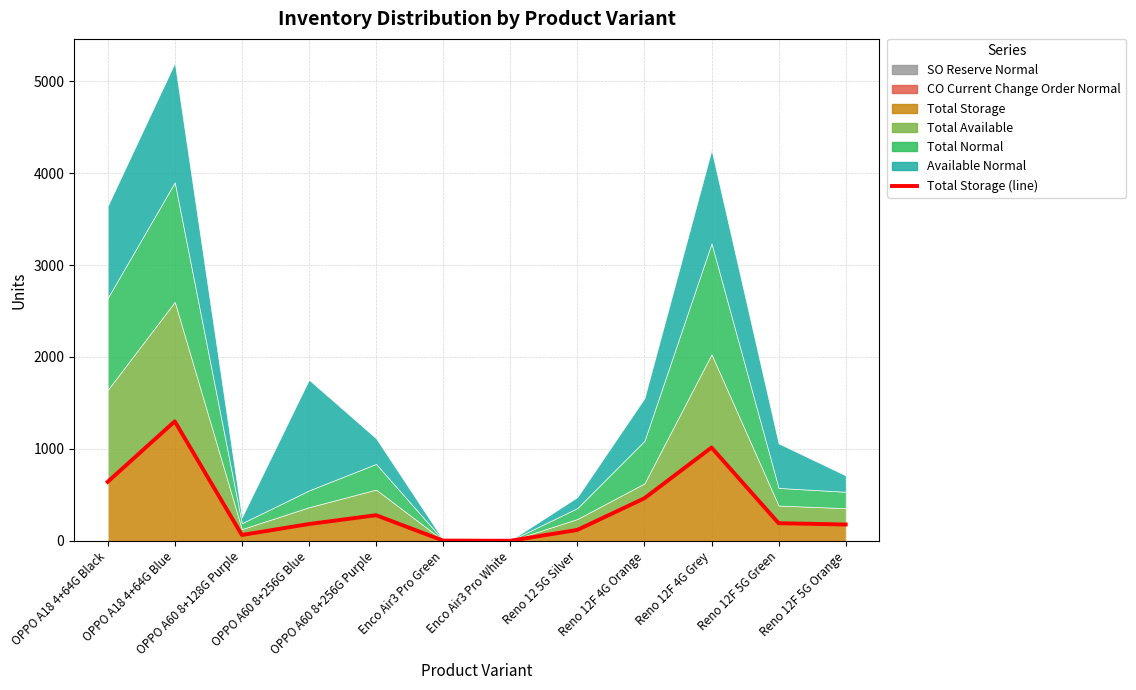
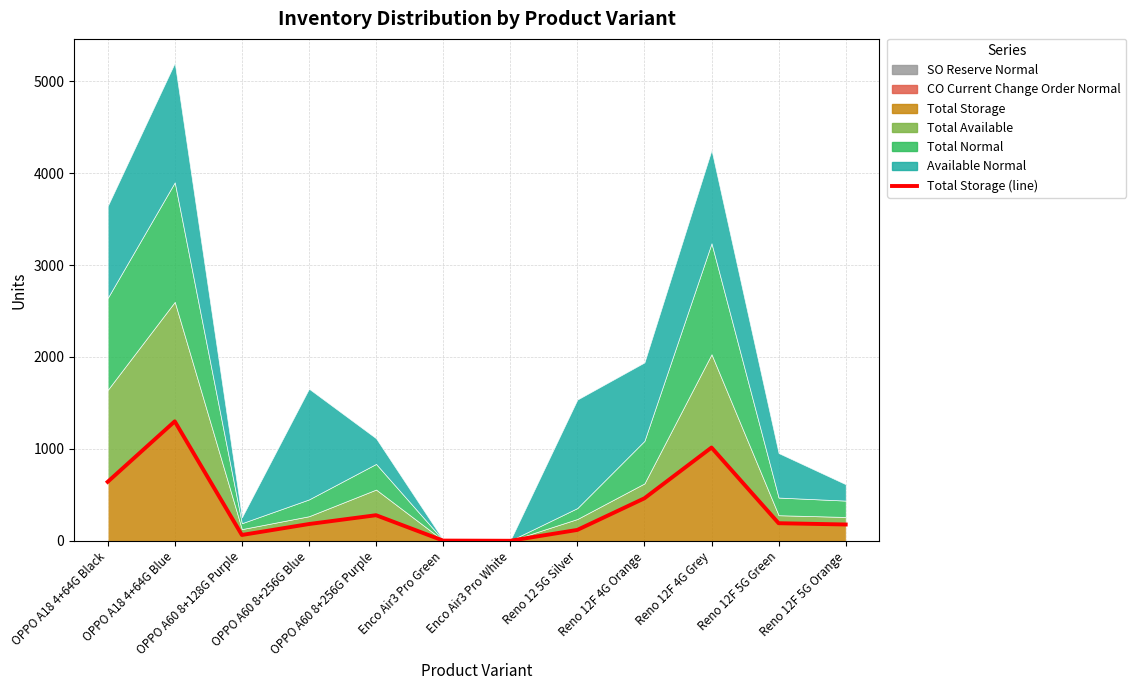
  {
    "CO Current Change Order Normal": {
      "OPPO A18 4+64G Black": 0,
      "OPPO A18 4+64G Blue": 0,
      "OPPO A60 8+128G Purple": 0,
      "OPPO A60 8+256G Blue": 0,
      "OPPO A60 8+256G Purple": 0,
      "Reno 12 5G Silver": 0,
      "Reno 12F 4G Orange": 0,
      "Reno 12F 4G Grey": 0,
      "Reno 12F 5G Green": 0,
      "Reno 12F 5G Orange": 0
    },
    "Total Storage": {
      "OPPO A18 4+64G Black": 600,
      "OPPO A18 4+64G Blue": 1300,
      "OPPO A60 8+128G Purple": 100,
      "OPPO A60 8+256G Blue": 200,
      "OPPO A60 8+256G Purple": 300,
      "Reno 12 5G Silver": 100,
      "Reno 12F 4G Orange": 500,
      "Reno 12F 4G Grey": 1000,
      "Reno 12F 5G Green": 200,
      "Reno 12F 5G Orange": 200
    },
    "Total Available": {
      "OPPO A18 4+64G Black": 1000,
      "OPPO A18 4+64G Blue": 1300,
      "OPPO A60 8+128G Purple": 100,
-     "OPPO A60 8+256G Blue": 200,
+     "OPPO A60 8+256G Blue": 100,
      "OPPO A60 8+256G Purple": 300,
      "Reno 12 5G Silver": 100,
      "Reno 12F 4G Orange": 200,
      "Reno 12F 4G Grey": 1000,
-     "Reno 12F 5G Green": 200,
-     "Reno 12F 5G Orange": 200
+     "Reno 12F 5G Green": 100,
+     "Reno 12F 5G Orange": 100
    },
    "Total Normal": {
      "OPPO A18 4+64G Black": 1000,
      "OPPO A18 4+64G Blue": 1300,
      "OPPO A60 8+128G Purple": 100,
      "OPPO A60 8+256G Blue": 200,
      "OPPO A60 8+256G Purple": 300,
      "Reno 12 5G Silver": 100,
      "Reno 12F 4G Orange": 500,
      "Reno 12F 4G Grey": 1200,
      "Reno 12F 5G Green": 200,
      "Reno 12F 5G Orange": 200
    },
    "Available Normal": {
      "OPPO A18 4+64G Black": 1000,
      "OPPO A18 4+64G Blue": 1300,
      "OPPO A60 8+128G Purple": 100,
      "OPPO A60 8+256G Blue": 1200,
      "OPPO A60 8+256G Purple": 300,
-     "Reno 12 5G Silver": 100,
-     "Reno 12F 4G Orange": 500,
+     "Reno 12 5G Silver": 1200,
+     "Reno 12F 4G Orange": 900,
      "Reno 12F 4G Grey": 1000,
      "Reno 12F 5G Green": 500,
      "Reno 12F 5G Orange": 200
    }
  }
